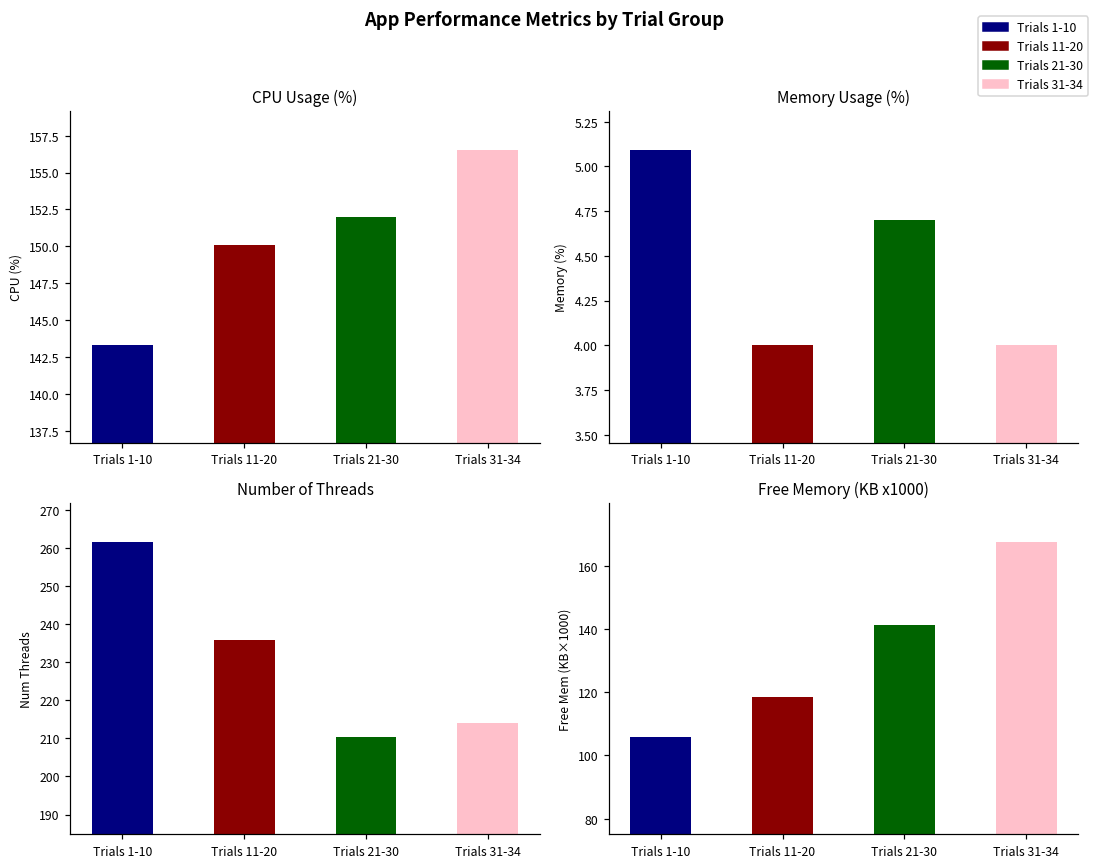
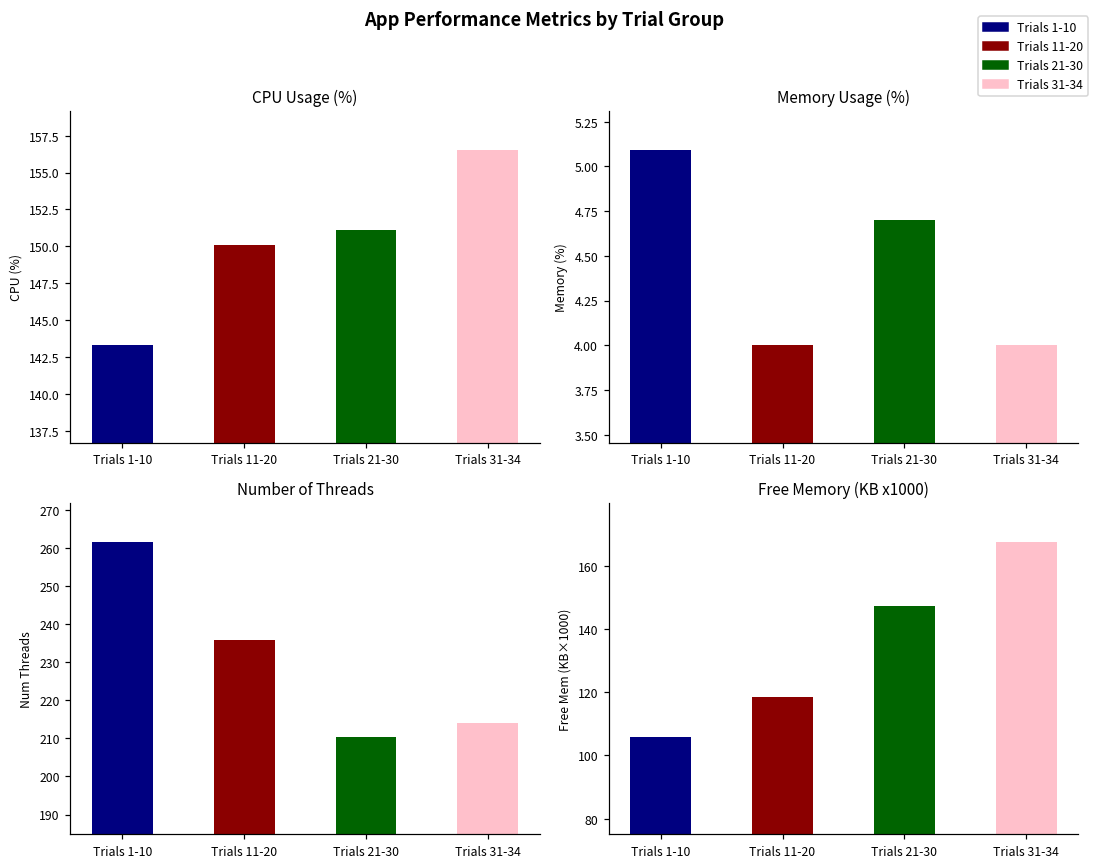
  {
    "CPU Usage (%)": {
      "Trials 1-10": 143.3,
      "Trials 11-20": 150.1,
-     "Trials 21-30": 152.0,
+     "Trials 21-30": 151.1,
      "Trials 31-34": 156.5
    },
    "Memory Usage (%)": {
      "Trials 1-10": 5.09,
      "Trials 11-20": 4.00,
      "Trials 21-30": 4.70,
      "Trials 31-34": 4.00
    },
    "Number of Threads": {
      "Trials 1-10": 262,
      "Trials 11-20": 236,
      "Trials 21-30": 210,
      "Trials 31-34": 214
    },
    "Free Memory (KB x1000)": {
      "Trials 1-10": 106,
      "Trials 11-20": 119,
-     "Trials 21-30": 141,
+     "Trials 21-30": 147,
      "Trials 31-34": 168
    }
  }
